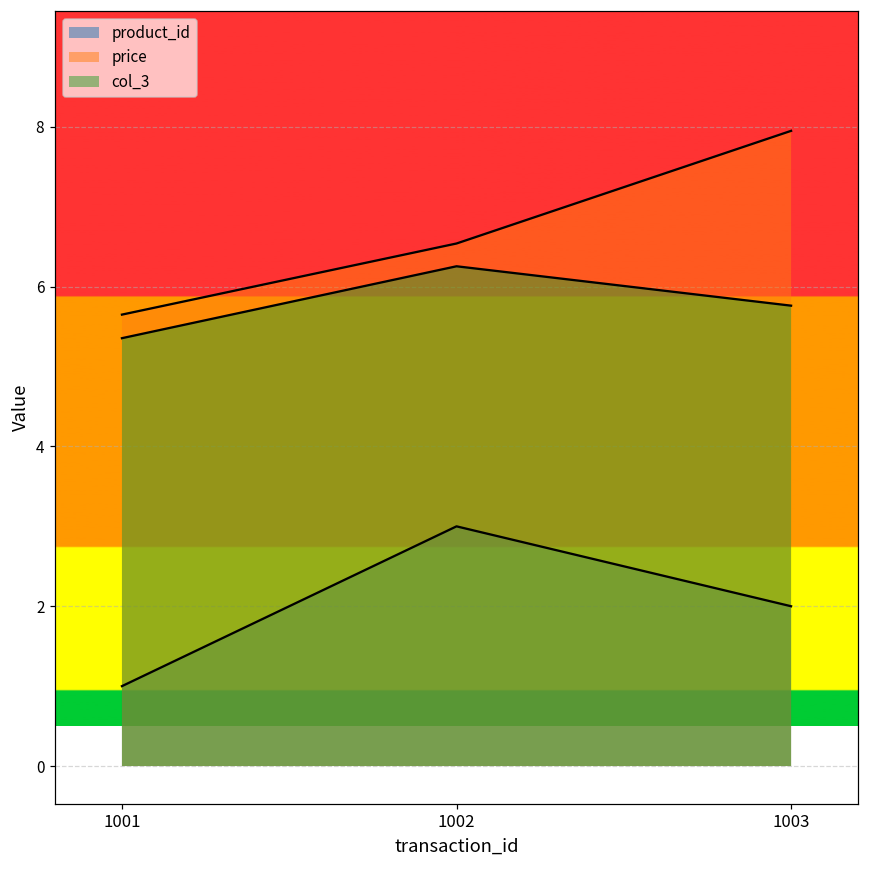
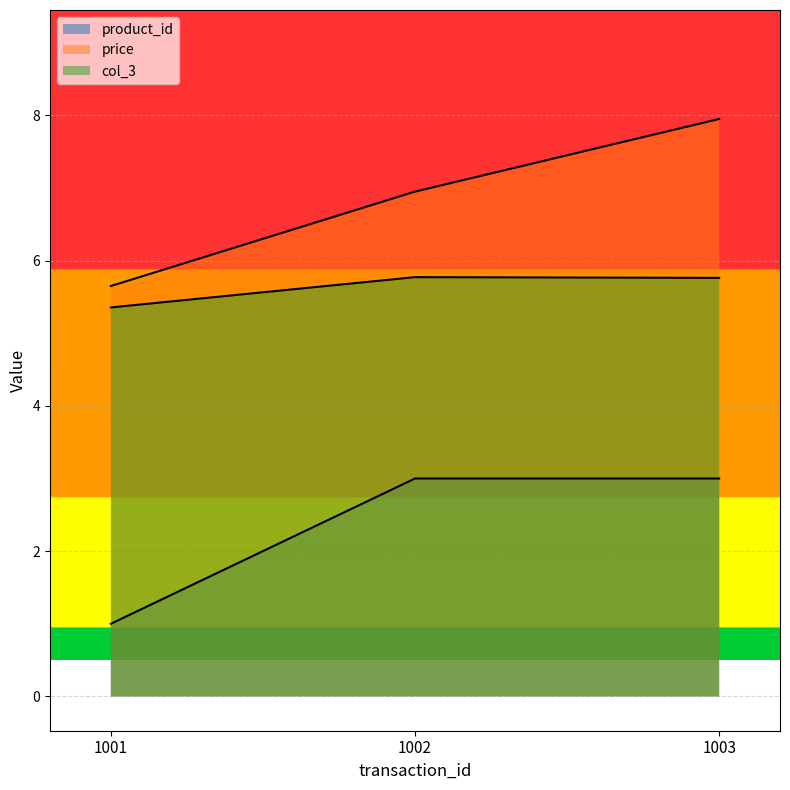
  {
    "product_id": {
      "1001": 1,
      "1002": 3,
-     "1003": 2
+     "1003": 3
    },
    "price": {
      "1001": 5.7,
-     "1002": 6.5,
+     "1002": 7.0,
      "1003": 8.0
    },
    "col_3": {
      "1001": 5.4,
-     "1002": 6.3,
+     "1002": 5.8,
      "1003": 5.8
    }
  }
